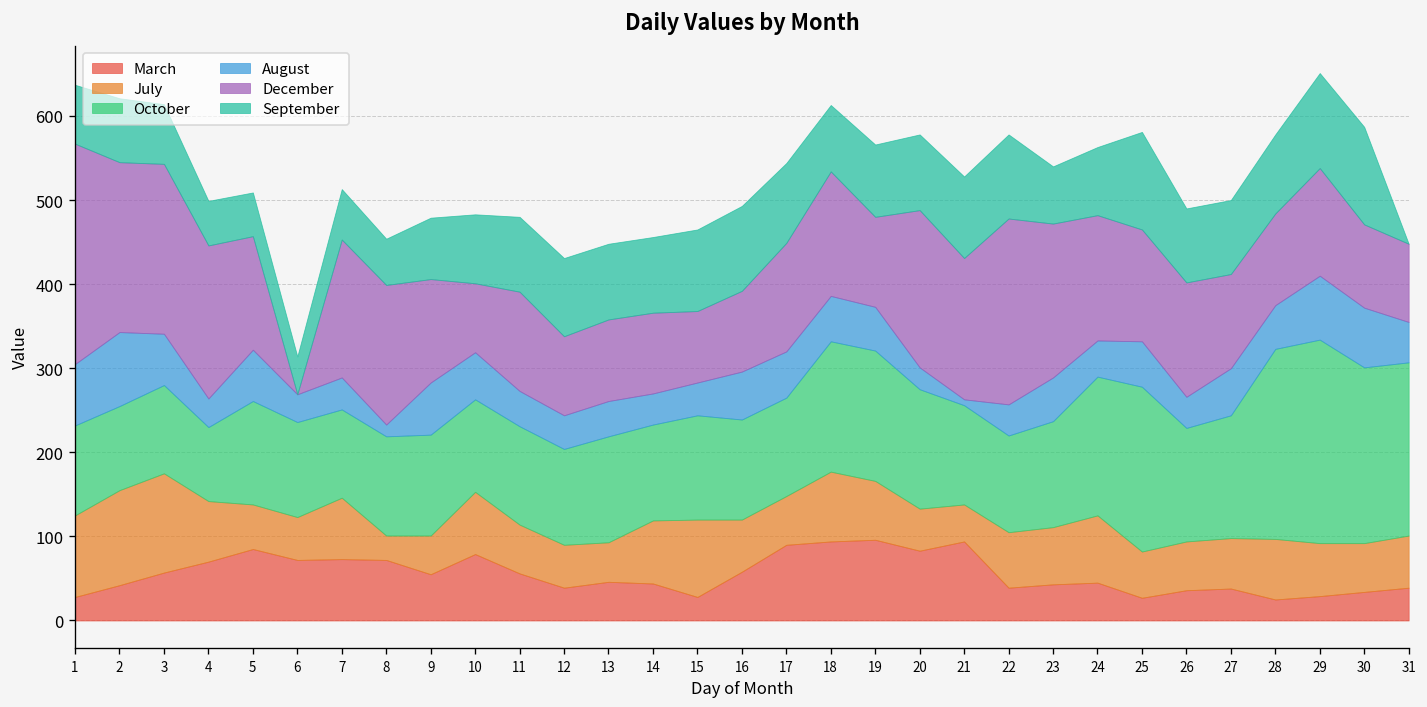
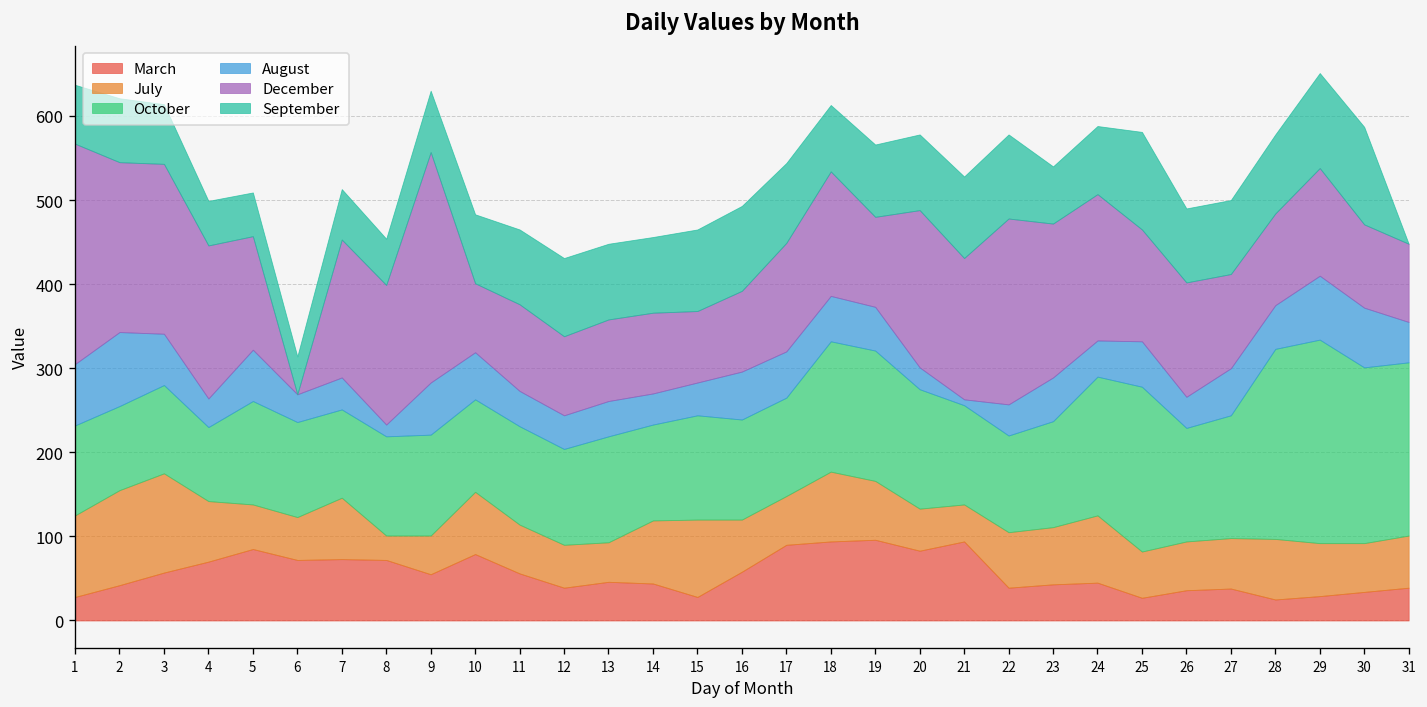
  {
    "August": {
      "1": 70,
      "2": 90,
      "3": 60,
      "4": 30,
      "5": 60,
      "7": 40,
      "8": 10,
      "9": 60,
      "10": 60,
      "11": 40,
      "12": 40,
      "13": 40,
      "14": 40,
      "15": 40,
      "16": 60,
      "17": 60,
      "18": 50,
      "19": 50,
      "20": 30,
      "21": 10,
      "22": 40,
      "23": 50,
      "24": 40,
      "25": 50,
      "26": 40,
      "27": 60,
      "28": 50,
      "29": 80,
      "30": 70,
      "31": 50
    },
    "December": {
      "1": 260,
      "2": 200,
      "3": 200,
      "4": 180,
      "5": 140,
      "7": 160,
      "8": 170,
-     "9": 120,
+     "9": 270,
      "10": 80,
-     "11": 120,
+     "11": 100,
      "12": 90,
      "13": 100,
      "14": 100,
      "15": 90,
      "16": 100,
      "17": 130,
      "18": 150,
      "19": 110,
      "20": 190,
      "21": 170,
      "22": 220,
      "23": 180,
-     "24": 150,
+     "24": 170,
      "25": 130,
      "26": 140,
      "27": 110,
      "28": 110,
      "29": 130,
      "30": 100
    }
  }
